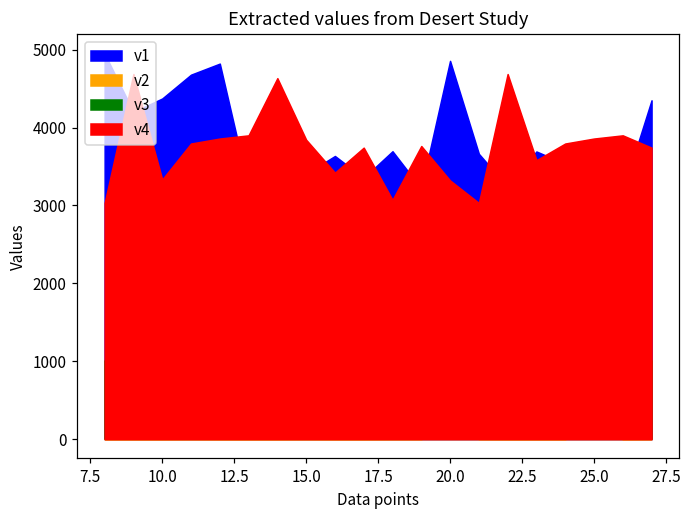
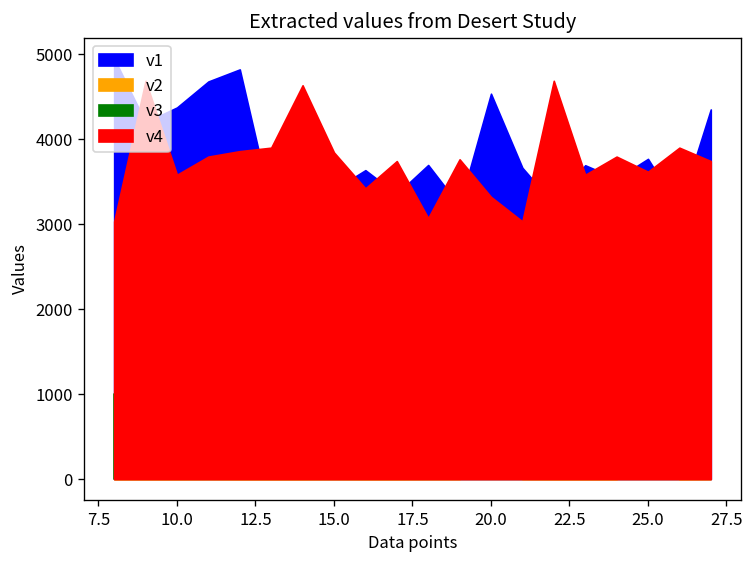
  {
    "v1": {
      "10.0": 4400,
-     "20.0": 4900
+     "20.0": 4500
    },
    "v4": {
-     "10.0": 3300,
+     "10.0": 3600,
      "15.0": 3800,
      "20.0": 3300,
-     "25.0": 3900
+     "25.0": 3600
    }
  }
